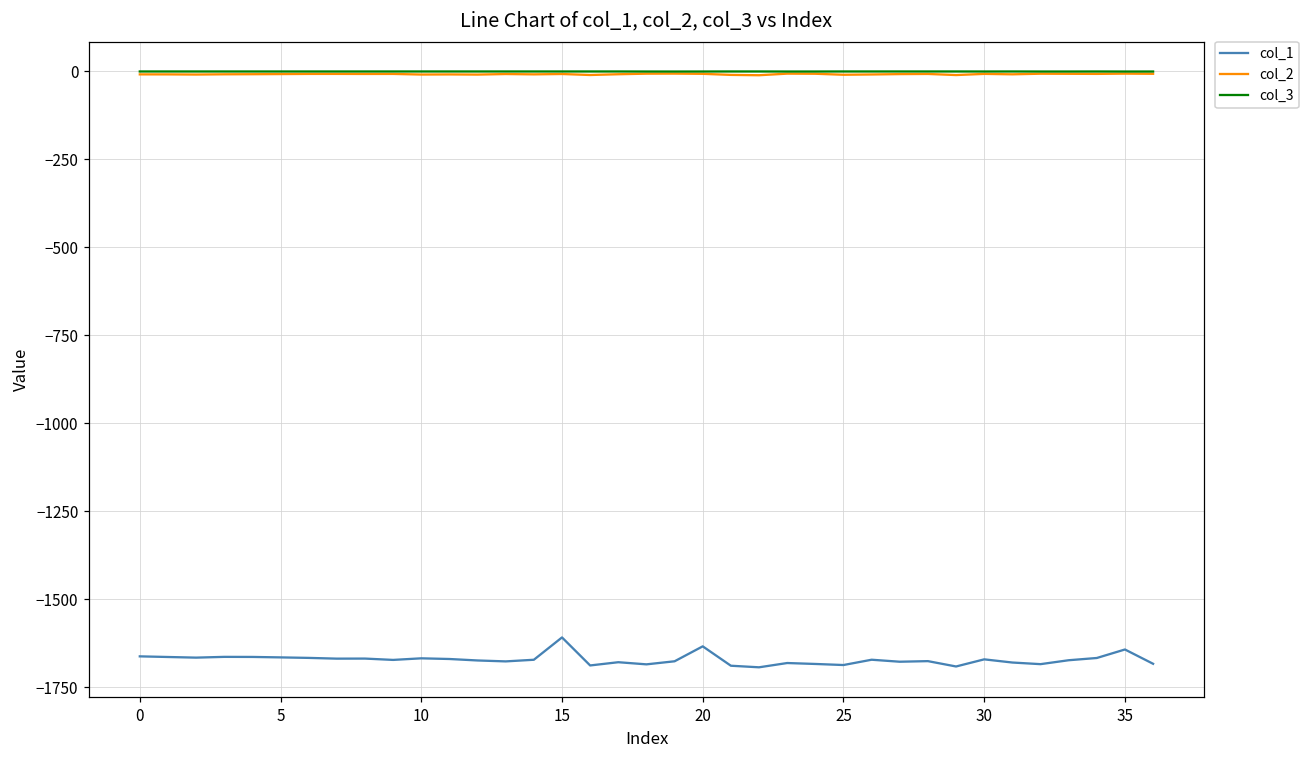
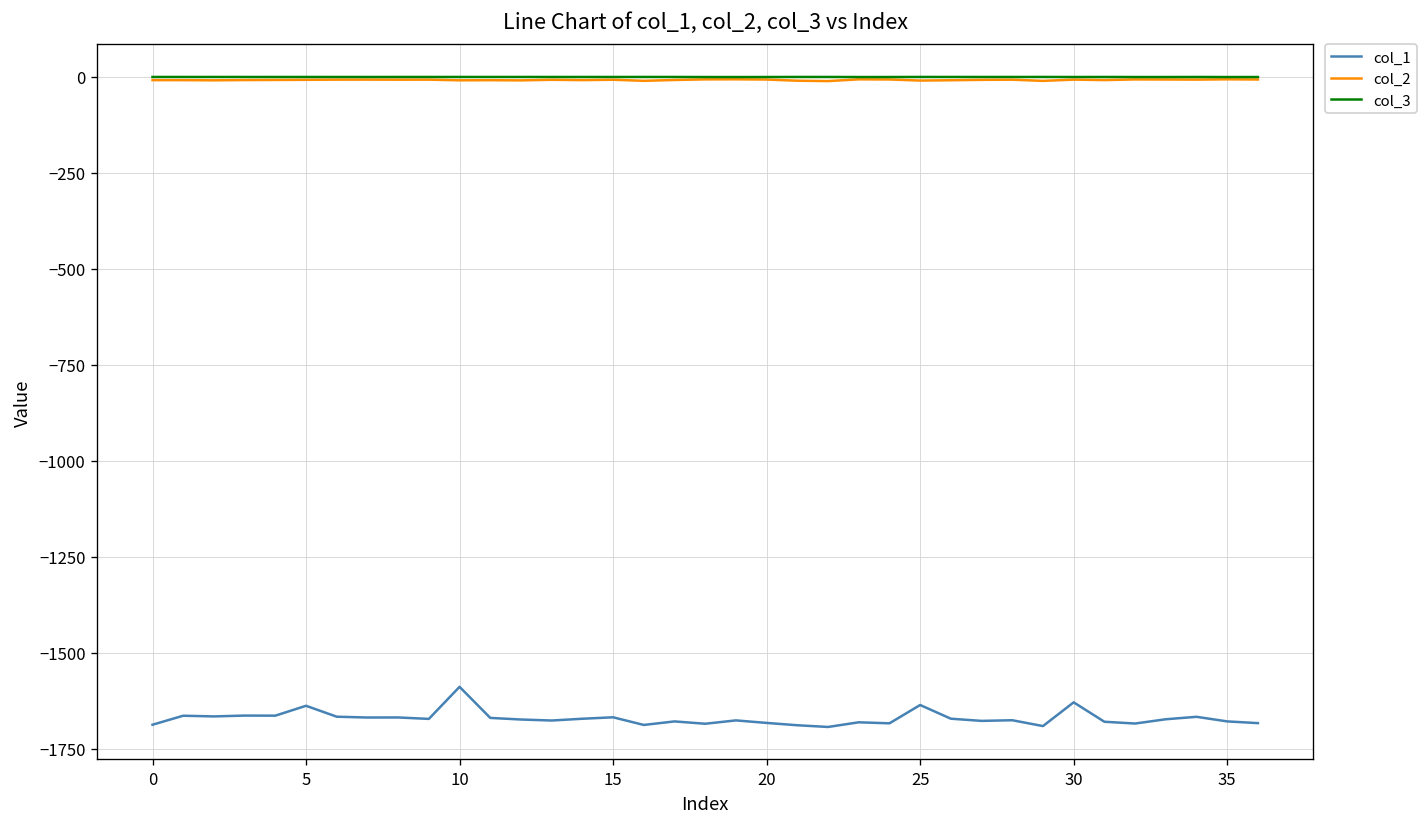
  {
    "col_1": {
-     "0": -1660,
-     "5": -1660,
-     "10": -1670,
-     "15": -1610,
-     "20": -1630,
-     "25": -1690,
-     "30": -1670,
-     "35": -1640
+     "0": -1690,
+     "5": -1640,
+     "10": -1590,
+     "15": -1670,
+     "20": -1680,
+     "25": -1640,
+     "30": -1630,
+     "35": -1680
    },
    "col_2": {
      "0": -10,
      "10": -10,
      "25": -10
    },
    "col_3": {
      "0": 0,
      "10": 0,
      "25": 0
    }
  }
